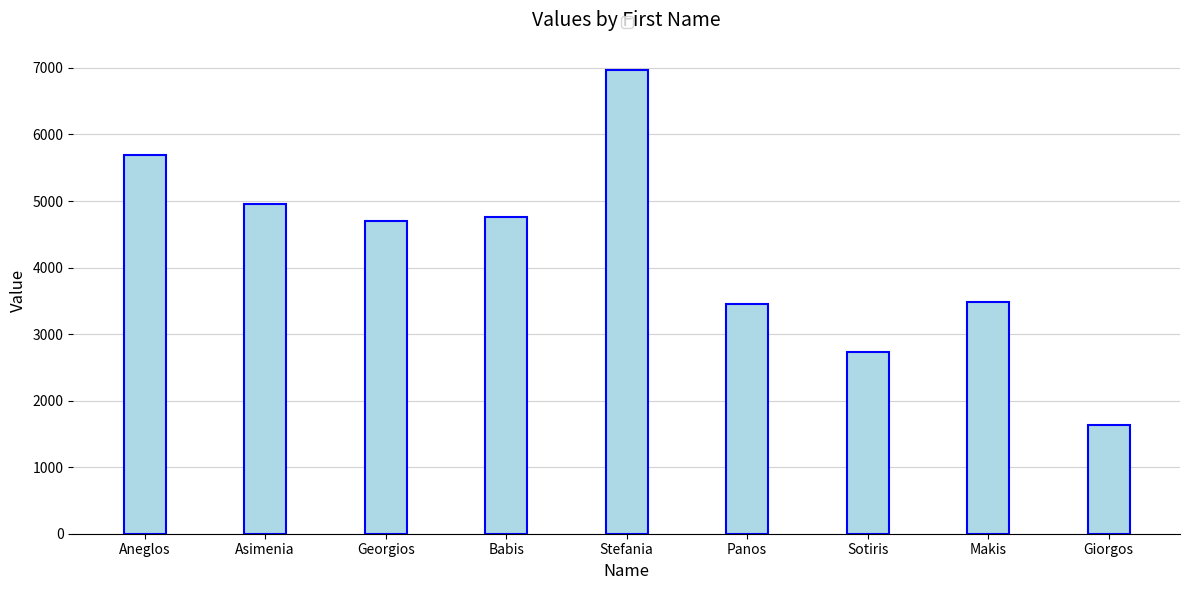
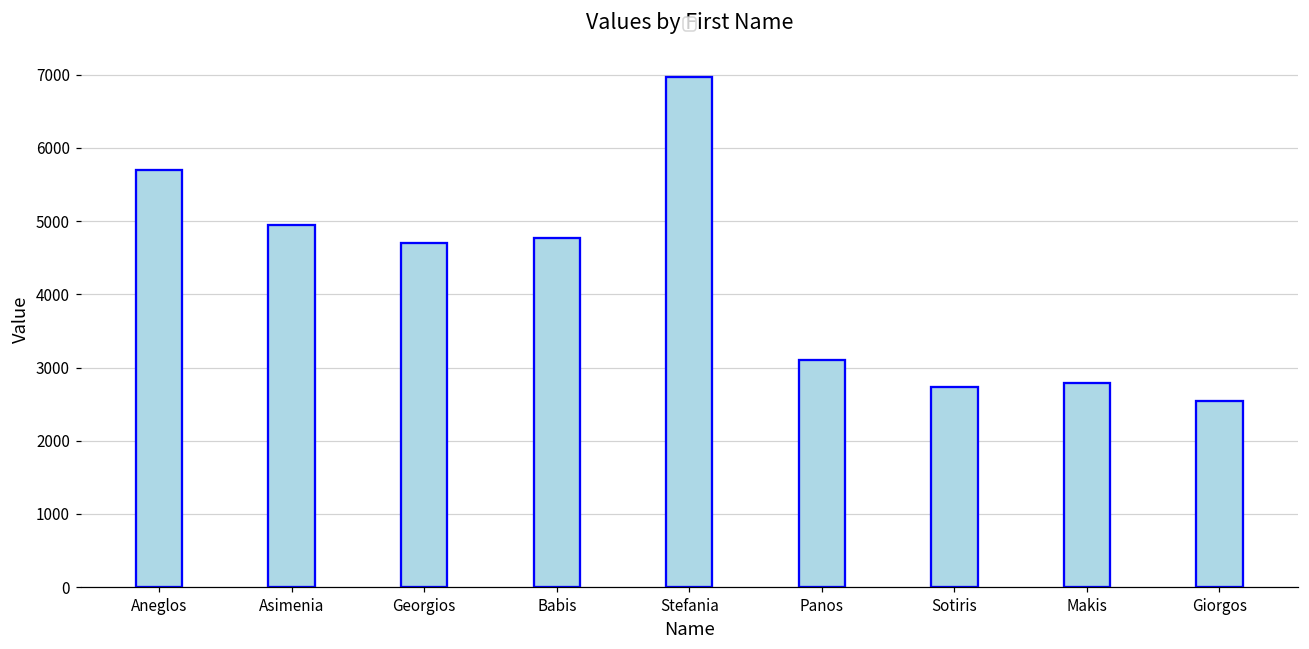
  {
    "Aneglos": 5700,
    "Asimenia": 4900,
    "Georgios": 4700,
    "Babis": 4800,
    "Stefania": 7000,
-   "Panos": 3500,
+   "Panos": 3100,
    "Sotiris": 2700,
-   "Makis": 3500,
-   "Giorgos": 1600
+   "Makis": 2800,
+   "Giorgos": 2500
  }
